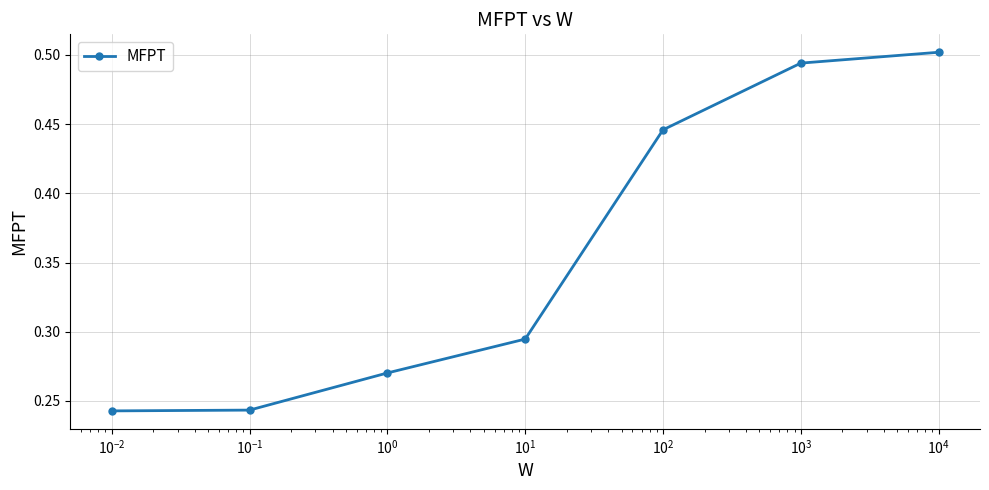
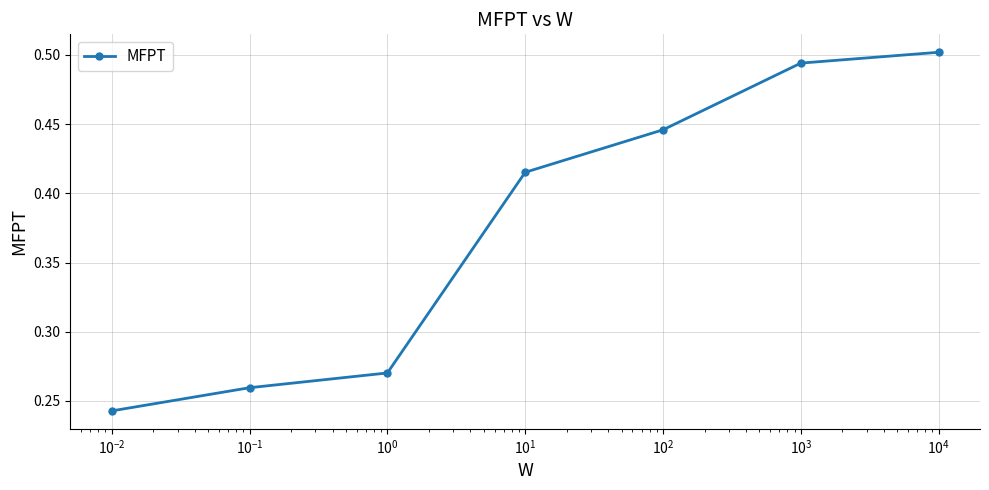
  {
    "10^-2": 0.243,
-   "10^-1": 0.243,
+   "10^-1": 0.260,
    "10^0": 0.270,
-   "10^1": 0.295,
+   "10^1": 0.415,
    "10^2": 0.446,
    "10^3": 0.494,
    "10^4": 0.502
  }
